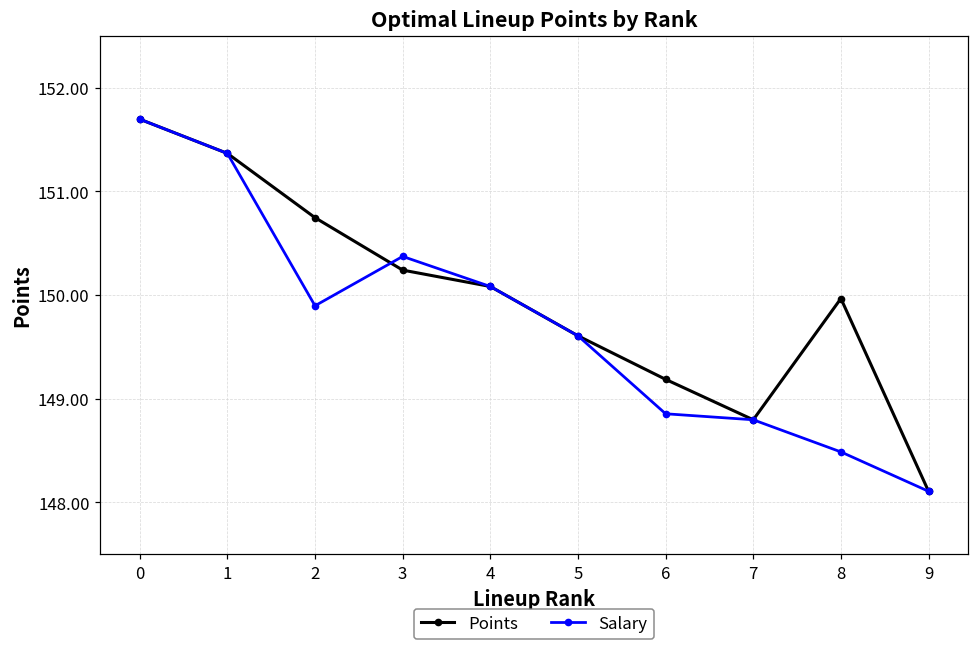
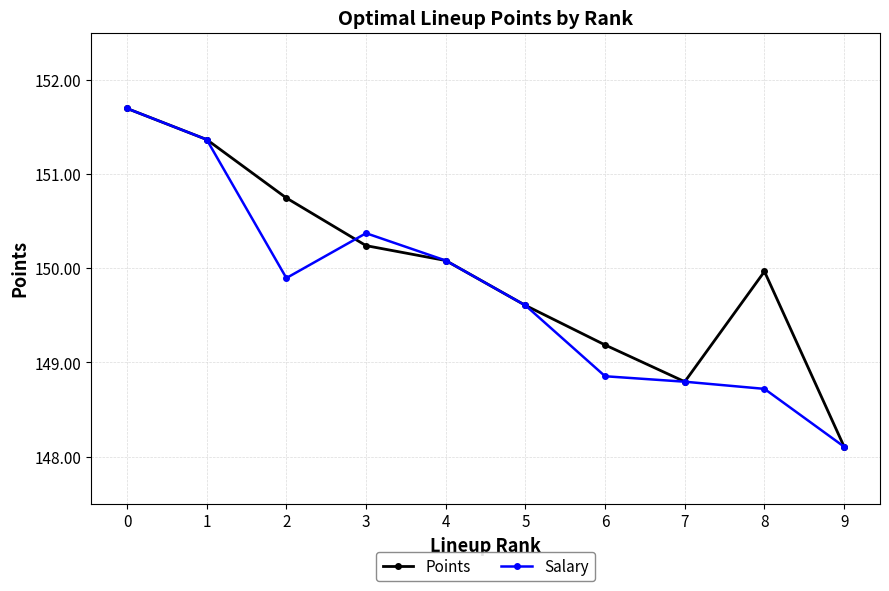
  {
    "Points": {
      "2": 150.7,
      "3": 150.2,
      "6": 149.2,
      "8": 150.0
    },
    "Salary": {
      "2": 149.9,
      "3": 150.4,
      "6": 148.9,
-     "8": 148.5
+     "8": 148.7
    }
  }
